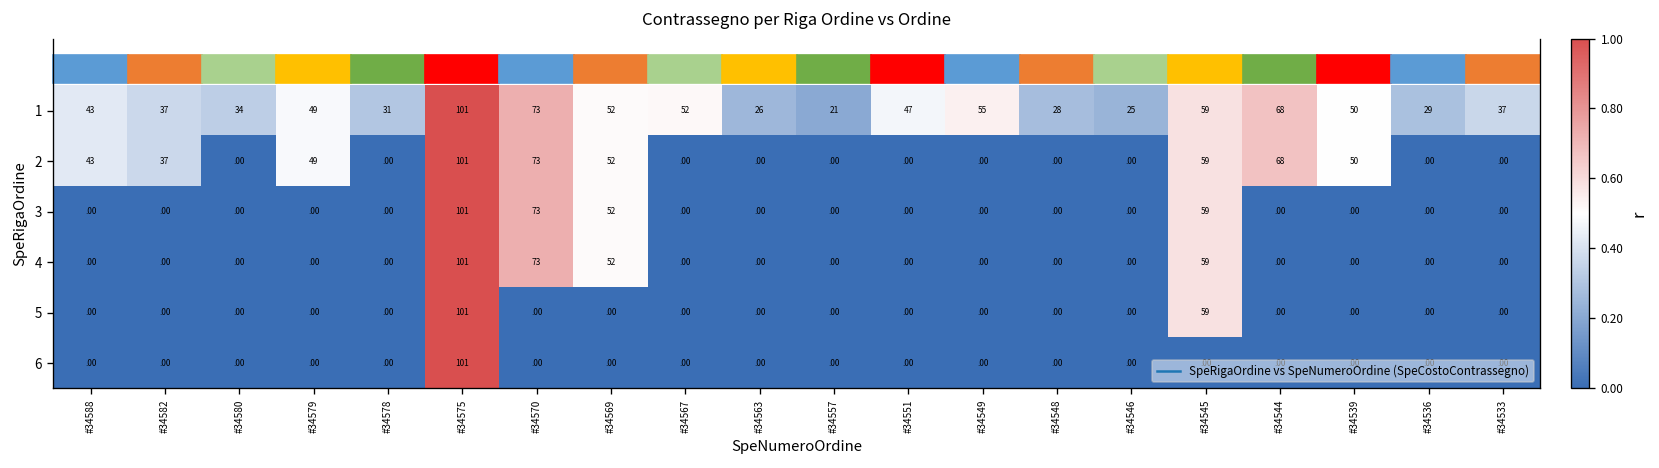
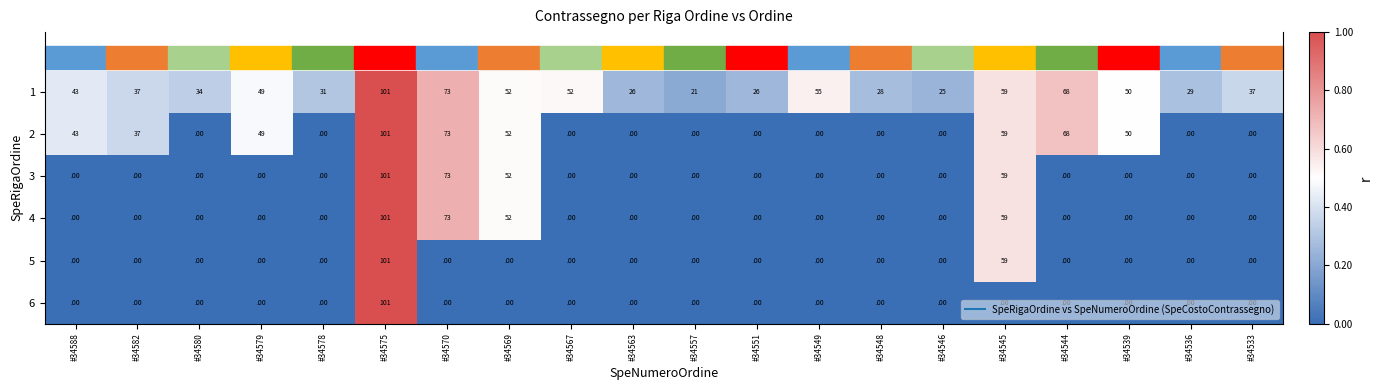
  {
    "1": {
      "#34588": "43",
      "#34582": "37",
      "#34580": "34",
      "#34579": "49",
      "#34578": "31",
      "#34575": "101",
      "#34570": "73",
      "#34569": "52",
      "#34567": "52",
      "#34563": "26",
      "#34557": "21",
-     "#34551": "47",
+     "#34551": "26",
      "#34549": "55",
      "#34548": "28",
      "#34546": "25",
      "#34545": "59",
      "#34544": "68",
      "#34539": "50",
      "#34536": "29",
      "#34533": "37"
    },
    "2": {
      "#34588": "43",
      "#34582": "37",
      "#34580": "00",
      "#34579": "49",
      "#34578": "00",
      "#34575": "101",
      "#34570": "73",
      "#34569": "52",
      "#34567": "00",
      "#34563": "00",
      "#34557": "00",
      "#34551": "00",
      "#34549": "00",
      "#34548": "00",
      "#34546": "00",
      "#34545": "59",
      "#34544": "68",
      "#34539": "50",
      "#34536": "00",
      "#34533": "00"
    },
    "3": {
      "#34588": "00",
      "#34582": "00",
      "#34580": "00",
      "#34579": "00",
      "#34578": "00",
      "#34575": "101",
      "#34570": "73",
      "#34569": "52",
      "#34567": "00",
      "#34563": "00",
      "#34557": "00",
      "#34551": "00",
      "#34549": "00",
      "#34548": "00",
      "#34546": "00",
      "#34545": "59",
      "#34544": "00",
      "#34539": "00",
      "#34536": "00",
      "#34533": "00"
    },
    "4": {
      "#34588": "00",
      "#34582": "00",
      "#34580": "00",
      "#34579": "00",
      "#34578": "00",
      "#34575": "101",
      "#34570": "73",
      "#34569": "52",
      "#34567": "00",
      "#34563": "00",
      "#34557": "00",
      "#34551": "00",
      "#34549": "00",
      "#34548": "00",
      "#34546": "00",
      "#34545": "59",
      "#34544": "00",
      "#34539": "00",
      "#34536": "00",
      "#34533": "00"
    },
    "5": {
      "#34588": "00",
      "#34582": "00",
      "#34580": "00",
      "#34579": "00",
      "#34578": "00",
      "#34575": "101",
      "#34570": "00",
      "#34569": "00",
      "#34567": "00",
      "#34563": "00",
      "#34557": "00",
      "#34551": "00",
      "#34549": "00",
      "#34548": "00",
      "#34546": "00",
      "#34545": "59",
      "#34544": "00",
      "#34539": "00",
      "#34536": "00",
      "#34533": "00"
    },
    "6": {
      "#34588": "00",
      "#34582": "00",
      "#34580": "00",
      "#34579": "00",
      "#34578": "00",
      "#34575": "101",
      "#34570": "00",
      "#34569": "00",
      "#34567": "00",
      "#34563": "00",
      "#34557": "00",
      "#34551": "00",
      "#34549": "00",
      "#34548": "00",
      "#34546": "00"
    }
  }
